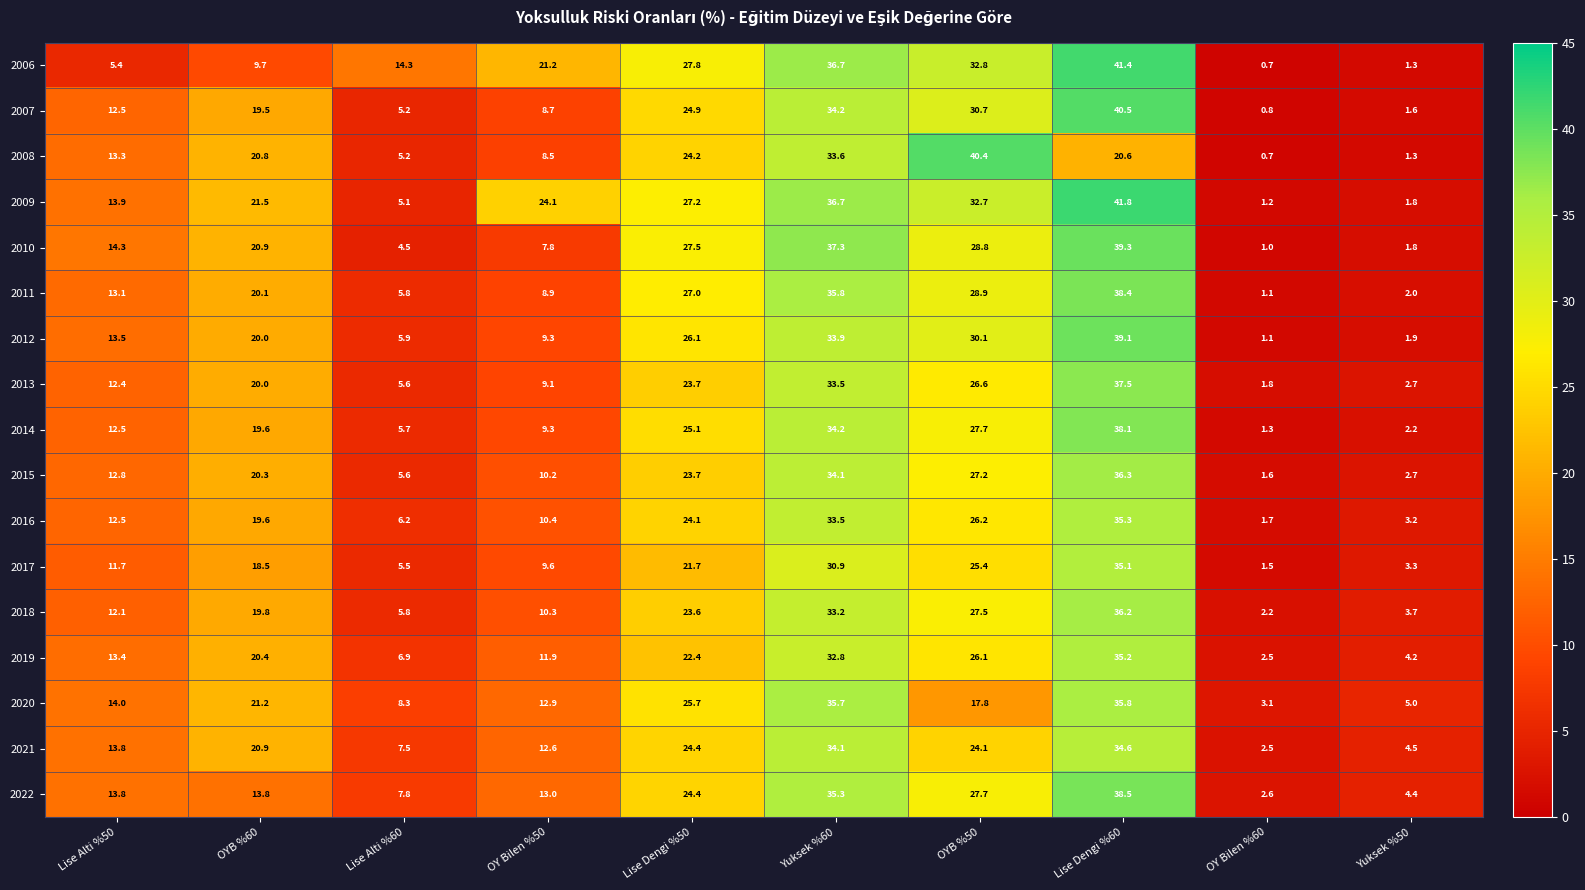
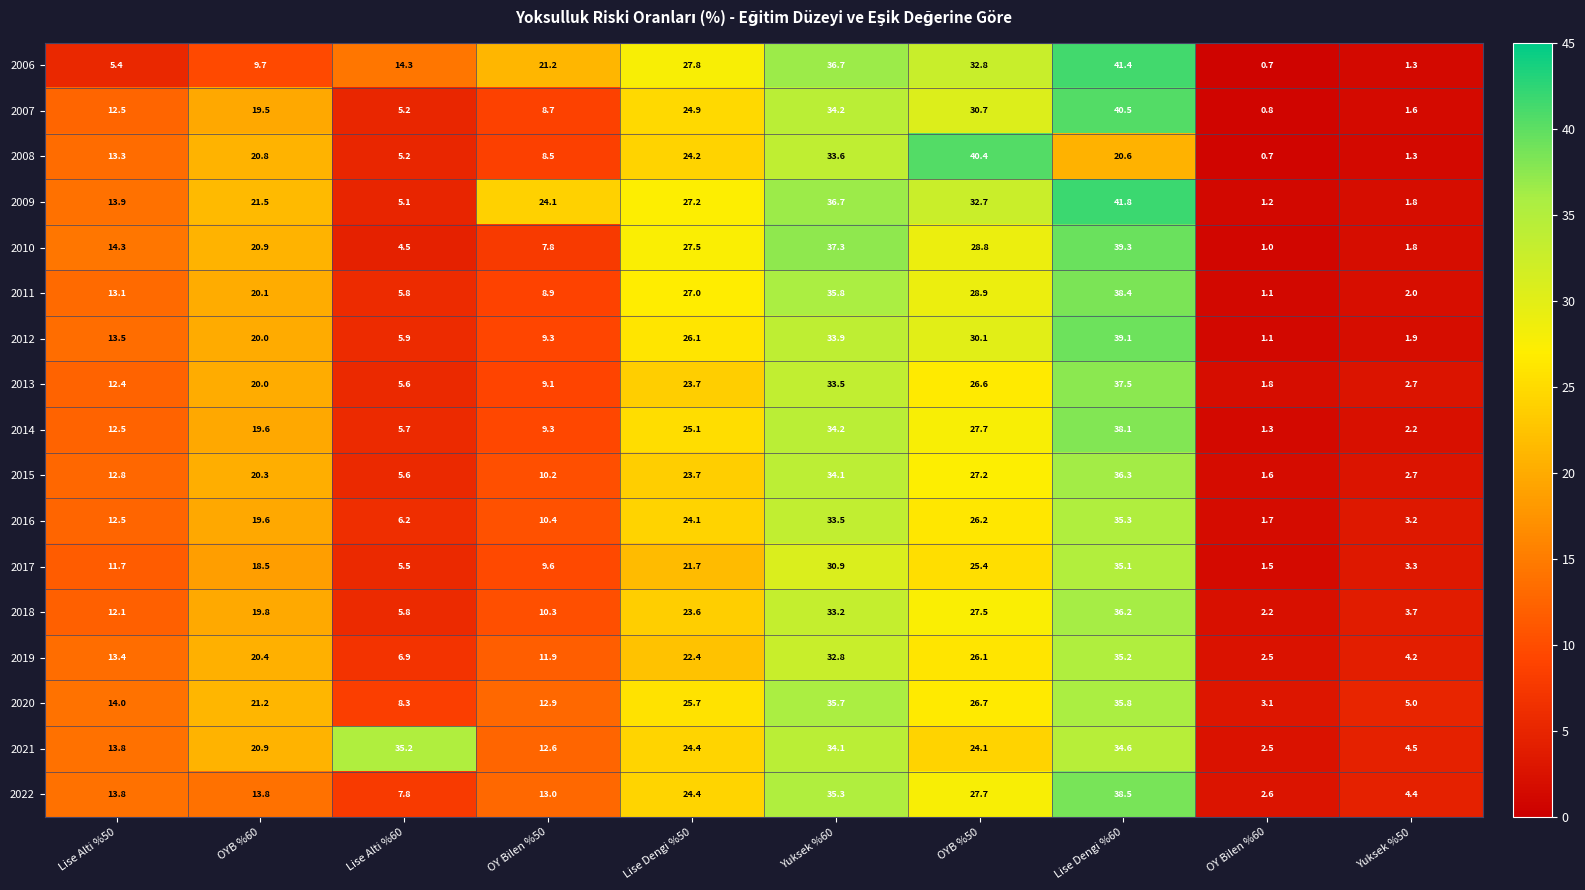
  {
    "2006": {
      "Lise Alti %50": 5.4,
      "OYB %60": 9.7,
      "Lise Alti %60": 14.3,
      "OY Bilen %50": 21.2,
      "Lise Dengi %50": 27.8,
      "Yuksek %60": 36.7,
      "OYB %50": 32.8,
      "Lise Dengi %60": 41.4,
      "OY Bilen %60": 0.7,
      "Yuksek %50": 1.3
    },
    "2007": {
      "Lise Alti %50": 12.5,
      "OYB %60": 19.5,
      "Lise Alti %60": 5.2,
      "OY Bilen %50": 8.7,
      "Lise Dengi %50": 24.9,
      "Yuksek %60": 34.2,
      "OYB %50": 30.7,
      "Lise Dengi %60": 40.5,
      "OY Bilen %60": 0.8,
      "Yuksek %50": 1.6
    },
    "2008": {
      "Lise Alti %50": 13.3,
      "OYB %60": 20.8,
      "Lise Alti %60": 5.2,
      "OY Bilen %50": 8.5,
      "Lise Dengi %50": 24.2,
      "Yuksek %60": 33.6,
      "OYB %50": 40.4,
      "Lise Dengi %60": 20.6,
      "OY Bilen %60": 0.7,
      "Yuksek %50": 1.3
    },
    "2009": {
      "Lise Alti %50": 13.9,
      "OYB %60": 21.5,
      "Lise Alti %60": 5.1,
      "OY Bilen %50": 24.1,
      "Lise Dengi %50": 27.2,
      "Yuksek %60": 36.7,
      "OYB %50": 32.7,
      "Lise Dengi %60": 41.8,
      "OY Bilen %60": 1.2,
      "Yuksek %50": 1.8
    },
    "2010": {
      "Lise Alti %50": 14.3,
      "OYB %60": 20.9,
      "Lise Alti %60": 4.5,
      "OY Bilen %50": 7.8,
      "Lise Dengi %50": 27.5,
      "Yuksek %60": 37.3,
      "OYB %50": 28.8,
      "Lise Dengi %60": 39.3,
      "OY Bilen %60": 1.0,
      "Yuksek %50": 1.8
    },
    "2011": {
      "Lise Alti %50": 13.1,
      "OYB %60": 20.1,
      "Lise Alti %60": 5.8,
      "OY Bilen %50": 8.9,
      "Lise Dengi %50": 27.0,
      "Yuksek %60": 35.8,
      "OYB %50": 28.9,
      "Lise Dengi %60": 38.4,
      "OY Bilen %60": 1.1,
      "Yuksek %50": 2.0
    },
    "2012": {
      "Lise Alti %50": 13.5,
      "OYB %60": 20.0,
      "Lise Alti %60": 5.9,
      "OY Bilen %50": 9.3,
      "Lise Dengi %50": 26.1,
      "Yuksek %60": 33.9,
      "OYB %50": 30.1,
      "Lise Dengi %60": 39.1,
      "OY Bilen %60": 1.1,
      "Yuksek %50": 1.9
    },
    "2013": {
      "Lise Alti %50": 12.4,
      "OYB %60": 20.0,
      "Lise Alti %60": 5.6,
      "OY Bilen %50": 9.1,
      "Lise Dengi %50": 23.7,
      "Yuksek %60": 33.5,
      "OYB %50": 26.6,
      "Lise Dengi %60": 37.5,
      "OY Bilen %60": 1.8,
      "Yuksek %50": 2.7
    },
    "2014": {
      "Lise Alti %50": 12.5,
      "OYB %60": 19.6,
      "Lise Alti %60": 5.7,
      "OY Bilen %50": 9.3,
      "Lise Dengi %50": 25.1,
      "Yuksek %60": 34.2,
      "OYB %50": 27.7,
      "Lise Dengi %60": 38.1,
      "OY Bilen %60": 1.3,
      "Yuksek %50": 2.2
    },
    "2015": {
      "Lise Alti %50": 12.8,
      "OYB %60": 20.3,
      "Lise Alti %60": 5.6,
      "OY Bilen %50": 10.2,
      "Lise Dengi %50": 23.7,
      "Yuksek %60": 34.1,
      "OYB %50": 27.2,
      "Lise Dengi %60": 36.3,
      "OY Bilen %60": 1.6,
      "Yuksek %50": 2.7
    },
    "2016": {
      "Lise Alti %50": 12.5,
      "OYB %60": 19.6,
      "Lise Alti %60": 6.2,
      "OY Bilen %50": 10.4,
      "Lise Dengi %50": 24.1,
      "Yuksek %60": 33.5,
      "OYB %50": 26.2,
      "Lise Dengi %60": 35.3,
      "OY Bilen %60": 1.7,
      "Yuksek %50": 3.2
    },
    "2017": {
      "Lise Alti %50": 11.7,
      "OYB %60": 18.5,
      "Lise Alti %60": 5.5,
      "OY Bilen %50": 9.6,
      "Lise Dengi %50": 21.7,
      "Yuksek %60": 30.9,
      "OYB %50": 25.4,
      "Lise Dengi %60": 35.1,
      "OY Bilen %60": 1.5,
      "Yuksek %50": 3.3
    },
    "2018": {
      "Lise Alti %50": 12.1,
      "OYB %60": 19.8,
      "Lise Alti %60": 5.8,
      "OY Bilen %50": 10.3,
      "Lise Dengi %50": 23.6,
      "Yuksek %60": 33.2,
      "OYB %50": 27.5,
      "Lise Dengi %60": 36.2,
      "OY Bilen %60": 2.2,
      "Yuksek %50": 3.7
    },
    "2019": {
      "Lise Alti %50": 13.4,
      "OYB %60": 20.4,
      "Lise Alti %60": 6.9,
      "OY Bilen %50": 11.9,
      "Lise Dengi %50": 22.4,
      "Yuksek %60": 32.8,
      "OYB %50": 26.1,
      "Lise Dengi %60": 35.2,
      "OY Bilen %60": 2.5,
      "Yuksek %50": 4.2
    },
    "2020": {
      "Lise Alti %50": 14.0,
      "OYB %60": 21.2,
      "Lise Alti %60": 8.3,
      "OY Bilen %50": 12.9,
      "Lise Dengi %50": 25.7,
      "Yuksek %60": 35.7,
-     "OYB %50": 17.8,
+     "OYB %50": 26.7,
      "Lise Dengi %60": 35.8,
      "OY Bilen %60": 3.1,
      "Yuksek %50": 5.0
    },
    "2021": {
      "Lise Alti %50": 13.8,
      "OYB %60": 20.9,
-     "Lise Alti %60": 7.5,
+     "Lise Alti %60": 35.2,
      "OY Bilen %50": 12.6,
      "Lise Dengi %50": 24.4,
      "Yuksek %60": 34.1,
      "OYB %50": 24.1,
      "Lise Dengi %60": 34.6,
      "OY Bilen %60": 2.5,
      "Yuksek %50": 4.5
    },
    "2022": {
      "Lise Alti %50": 13.8,
      "OYB %60": 13.8,
      "Lise Alti %60": 7.8,
      "OY Bilen %50": 13.0,
      "Lise Dengi %50": 24.4,
      "Yuksek %60": 35.3,
      "OYB %50": 27.7,
      "Lise Dengi %60": 38.5,
      "OY Bilen %60": 2.6,
      "Yuksek %50": 4.4
    }
  }
